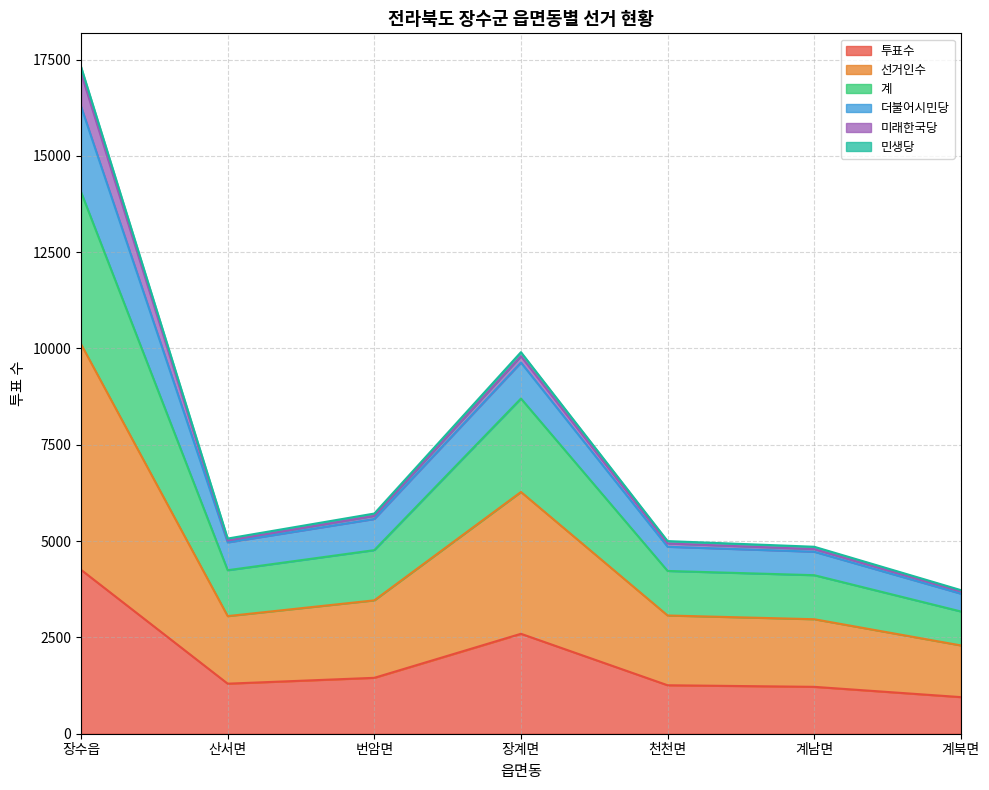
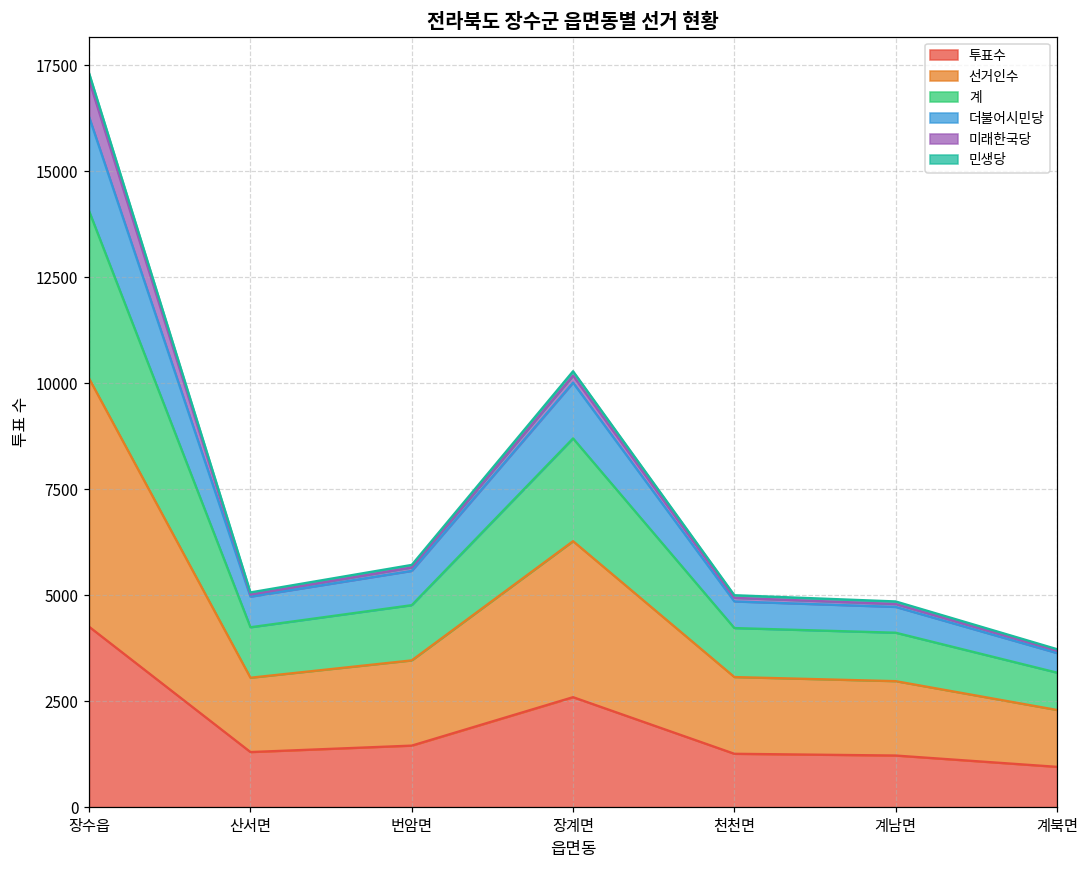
  {
    "더불어시민당": {
      "장수읍": 2200,
      "번암면": 800,
-     "장계면": 900,
+     "장계면": 1300,
      "천천면": 600,
      "계남면": 600
    },
    "미래한국당": {
      "장수읍": 900,
      "장계면": 200
    }
  }
